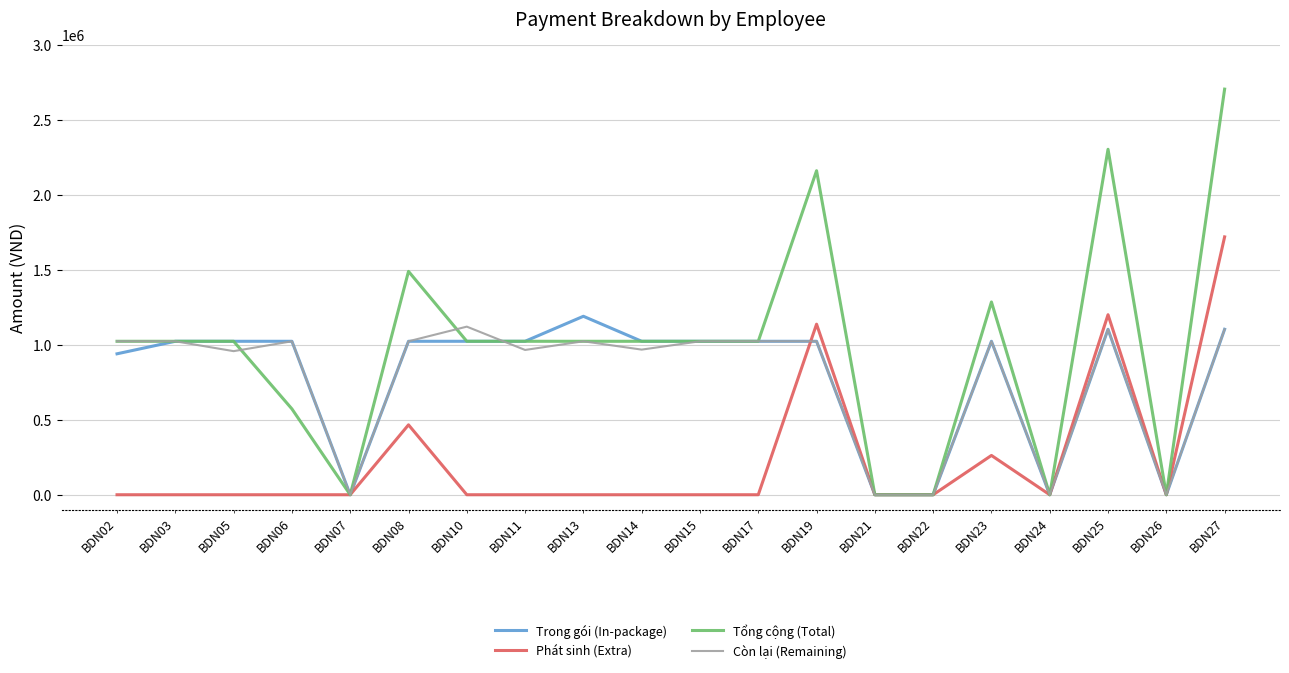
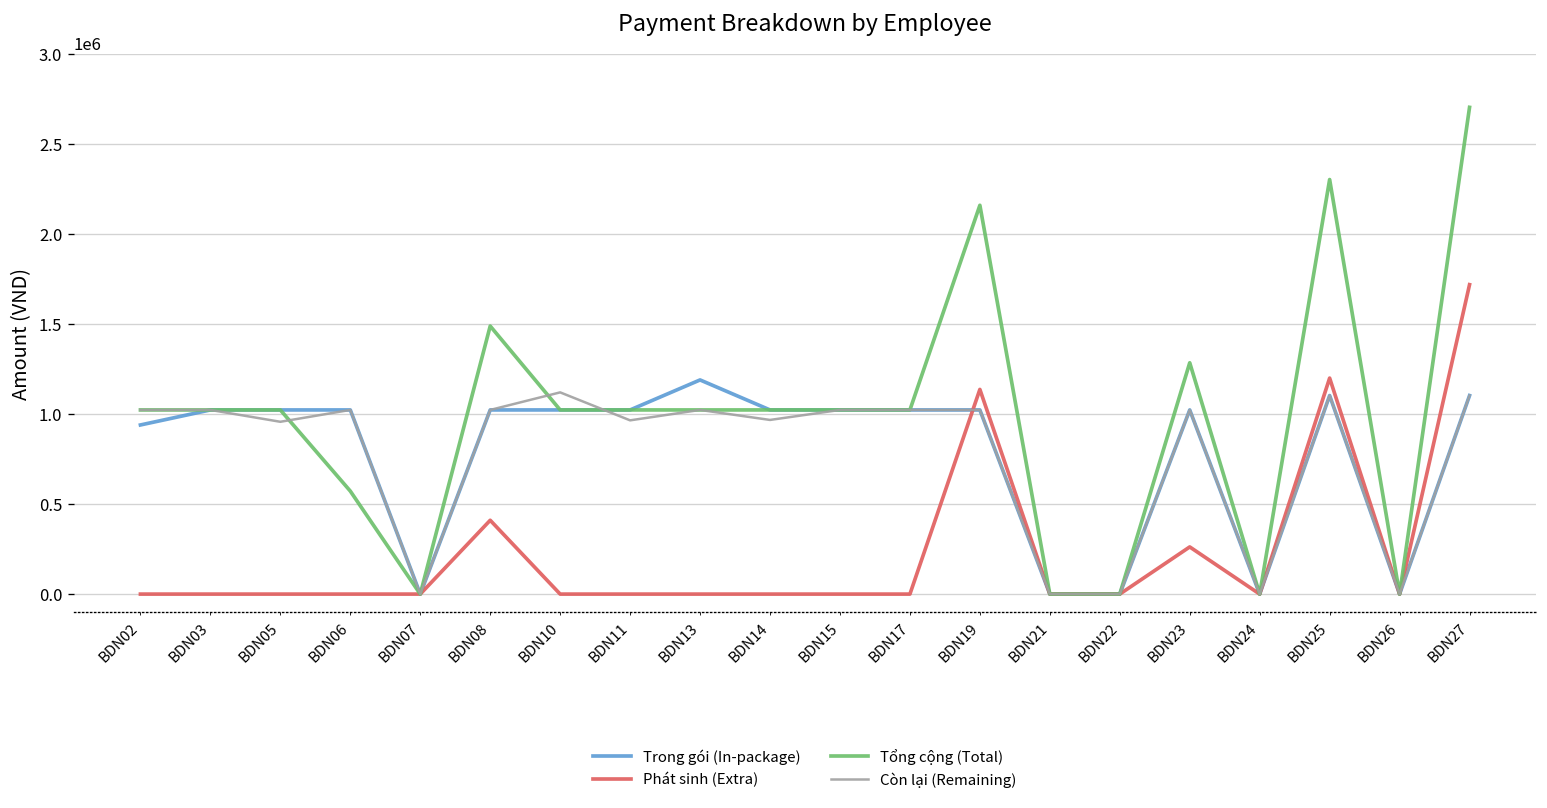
  {
    "Trong gói (In-package)": {
      "BDN02": 940000,
      "BDN13": 1190000
    },
    "Phát sinh (Extra)": {
      "BDN02": 0,
      "BDN03": 0,
      "BDN05": 0,
      "BDN06": 0,
-     "BDN08": 470000,
+     "BDN08": 410000,
      "BDN10": 0,
      "BDN11": 0,
      "BDN13": 0,
      "BDN14": 0,
      "BDN15": 0,
      "BDN17": 0,
      "BDN19": 1140000,
      "BDN23": 260000,
      "BDN25": 1200000,
      "BDN27": 1720000
    },
    "Tổng cộng (Total)": {
      "BDN06": 570000,
      "BDN08": 1490000,
      "BDN19": 2160000,
      "BDN23": 1290000,
      "BDN25": 2300000,
      "BDN27": 2700000
    },
    "Còn lại (Remaining)": {
      "BDN05": 960000,
      "BDN10": 1120000,
      "BDN11": 970000,
      "BDN14": 970000
    }
  }
